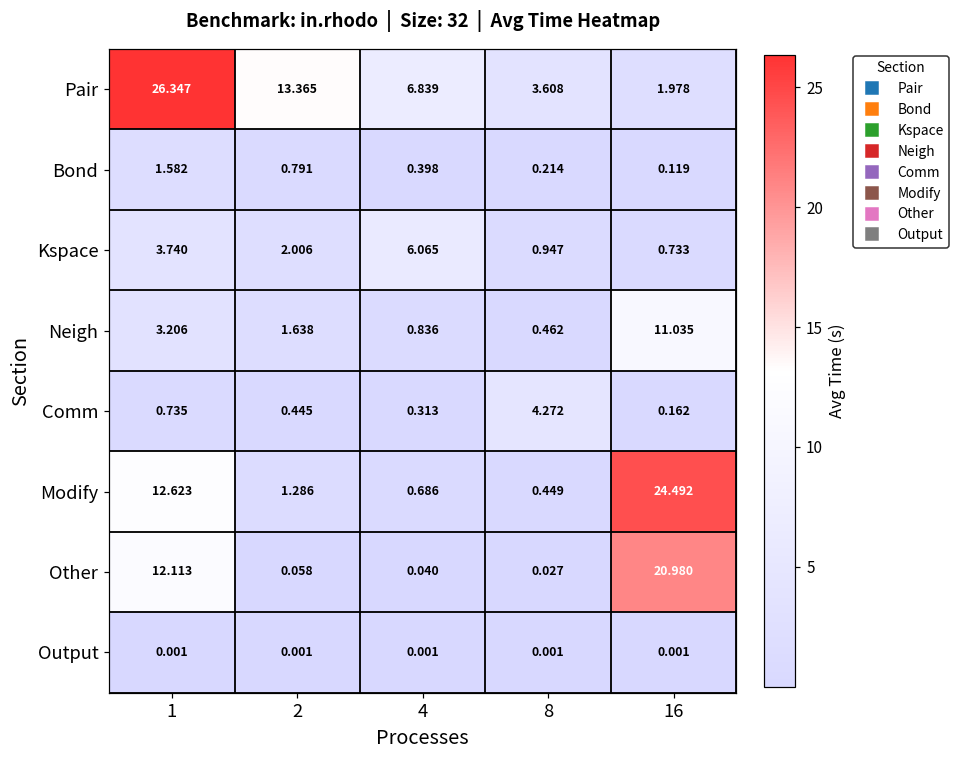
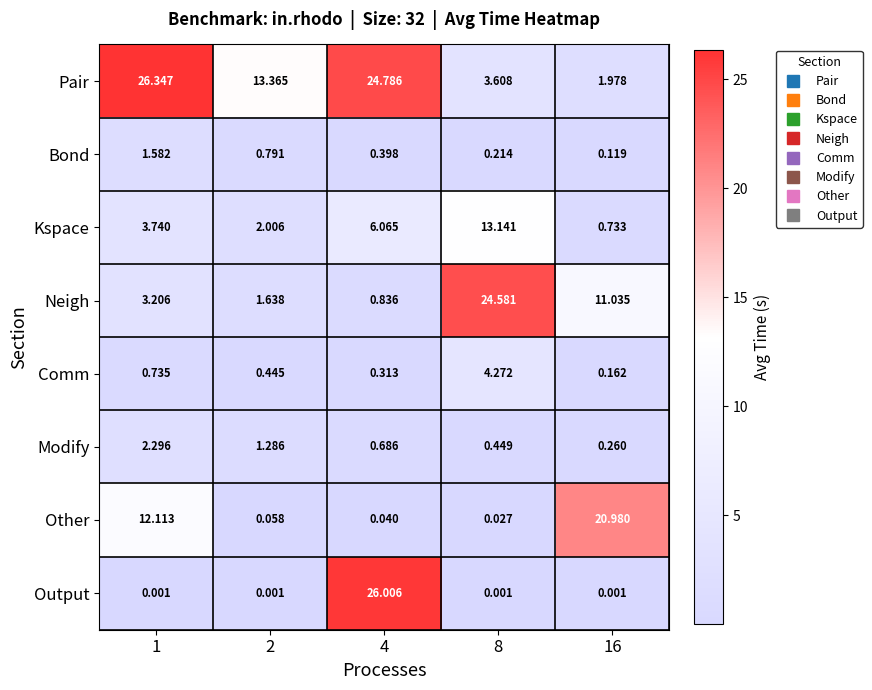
  {
    "Pair": {
      "1": 26.347,
      "2": 13.365,
-     "4": 6.839,
+     "4": 24.786,
      "8": 3.608,
      "16": 1.978
    },
    "Bond": {
      "1": 1.582,
      "2": 0.791,
      "4": 0.398,
      "8": 0.214,
      "16": 0.119
    },
    "Kspace": {
      "1": 3.740,
      "2": 2.006,
      "4": 6.065,
-     "8": 0.947,
+     "8": 13.141,
      "16": 0.733
    },
    "Neigh": {
      "1": 3.206,
      "2": 1.638,
      "4": 0.836,
-     "8": 0.462,
+     "8": 24.581,
      "16": 11.035
    },
    "Comm": {
      "1": 0.735,
      "2": 0.445,
      "4": 0.313,
      "8": 4.272,
      "16": 0.162
    },
    "Modify": {
-     "1": 12.623,
+     "1": 2.296,
      "2": 1.286,
      "4": 0.686,
      "8": 0.449,
-     "16": 24.492
+     "16": 0.260
    },
    "Other": {
      "1": 12.113,
      "2": 0.058,
      "4": 0.040,
      "8": 0.027,
      "16": 20.980
    },
    "Output": {
      "1": 0.001,
      "2": 0.001,
-     "4": 0.001,
+     "4": 26.006,
      "8": 0.001,
      "16": 0.001
    }
  }
